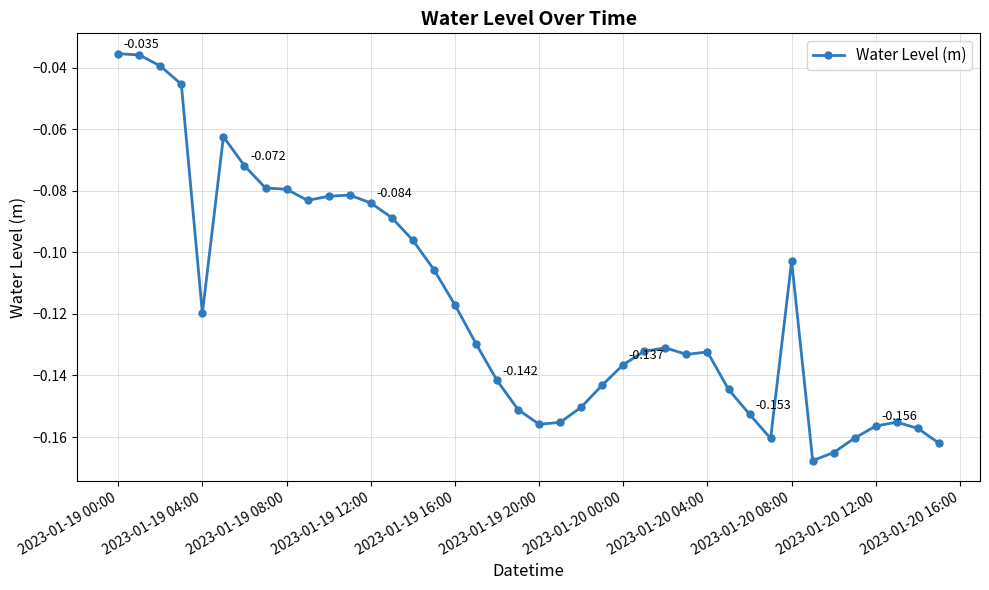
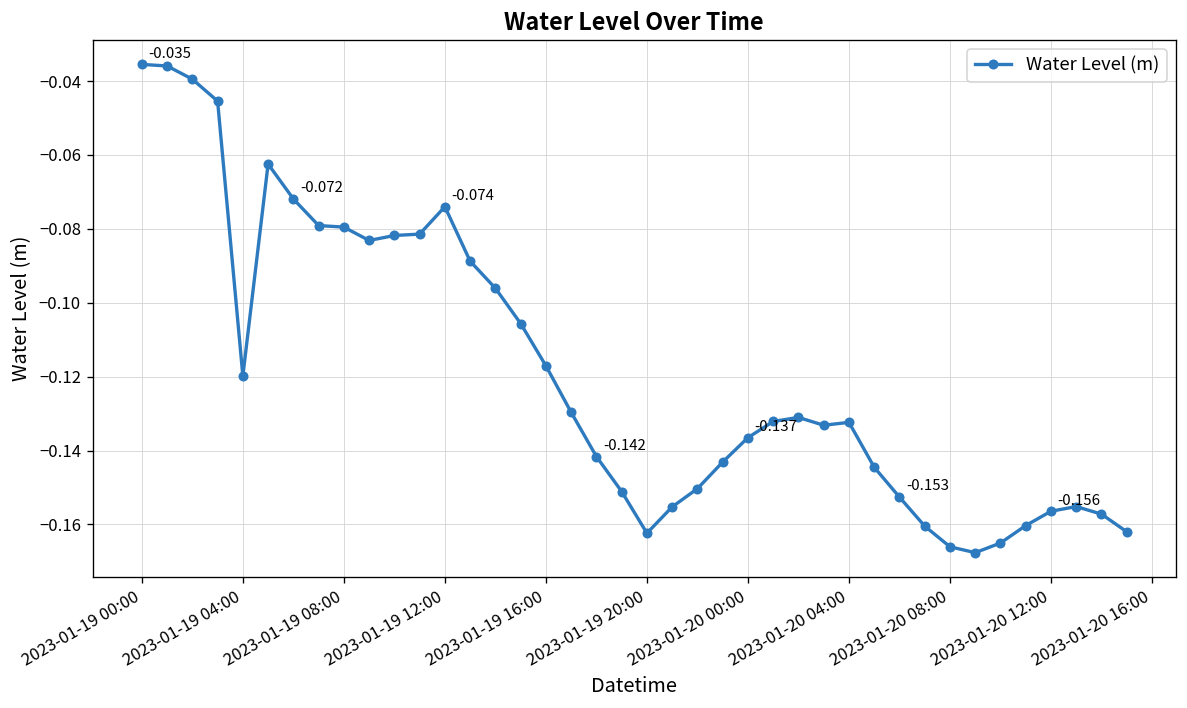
  {
    "2023-01-19 00:00": -0.035,
-   "2023-01-19 12:00": -0.084,
-   "2023-01-19 20:00": -0.156,
-   "2023-01-20 08:00": -0.103
+   "2023-01-19 12:00": -0.074,
+   "2023-01-19 20:00": -0.162,
+   "2023-01-20 08:00": -0.166
  }
